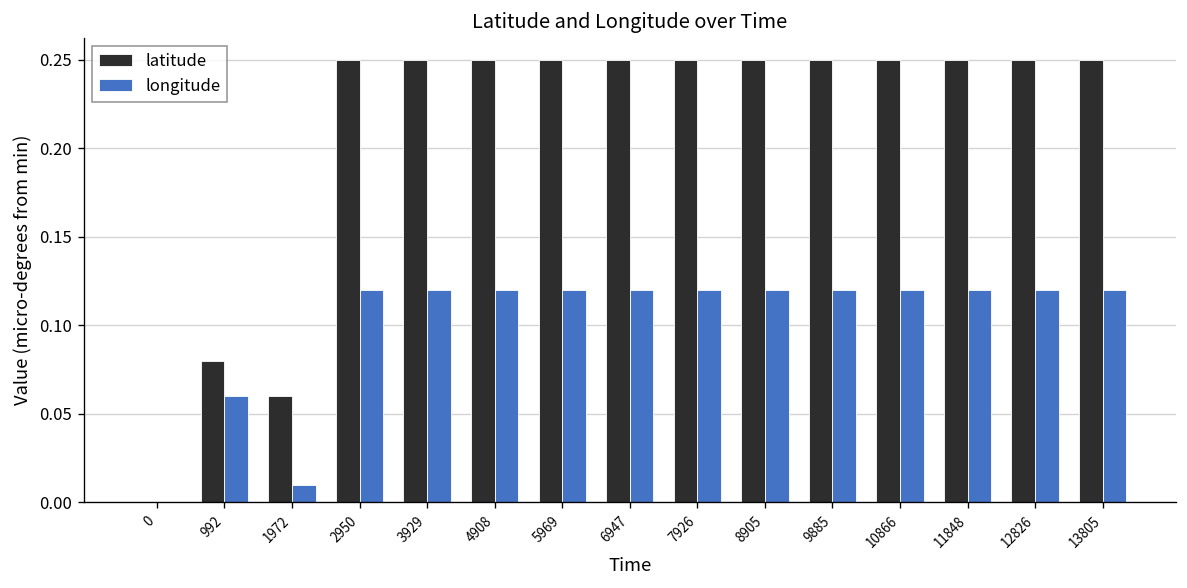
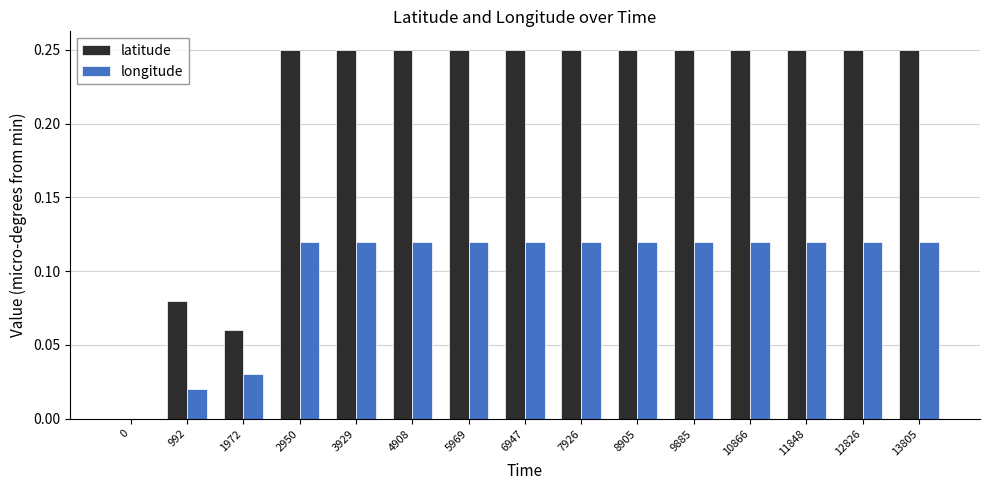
  {
    "latitude": {
      "0": 0.000,
      "992": 0.080,
      "1972": 0.060,
      "2950": 0.250,
      "3929": 0.250,
      "4908": 0.250,
      "5969": 0.250,
      "6947": 0.250,
      "7926": 0.250,
      "8905": 0.250,
      "9885": 0.250,
      "10866": 0.250,
      "11848": 0.250,
      "12826": 0.250,
      "13805": 0.250
    },
    "longitude": {
      "0": 0.000,
-     "992": 0.060,
-     "1972": 0.010,
+     "992": 0.020,
+     "1972": 0.030,
      "2950": 0.120,
      "3929": 0.120,
      "4908": 0.120,
      "5969": 0.120,
      "6947": 0.120,
      "7926": 0.120,
      "8905": 0.120,
      "9885": 0.120,
      "10866": 0.120,
      "11848": 0.120,
      "12826": 0.120,
      "13805": 0.120
    }
  }
